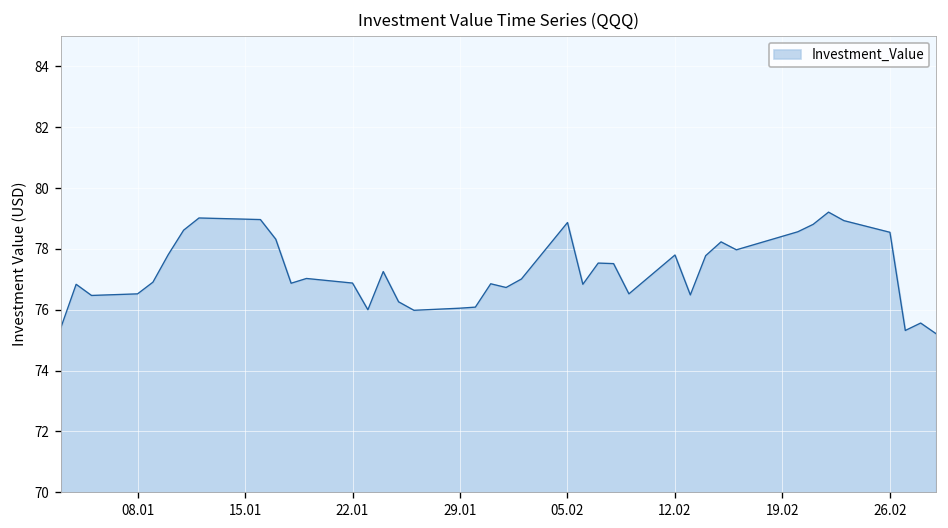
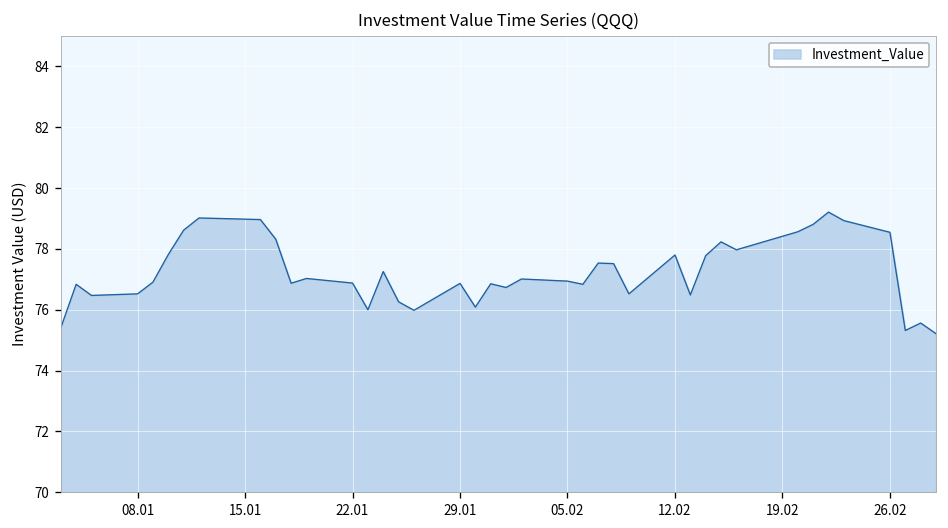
  {
    "08.01": 76.5,
    "22.01": 76.9,
-   "29.01": 76.1,
-   "05.02": 78.9,
+   "29.01": 76.9,
+   "05.02": 76.9,
    "12.02": 77.8,
    "26.02": 78.5
  }
